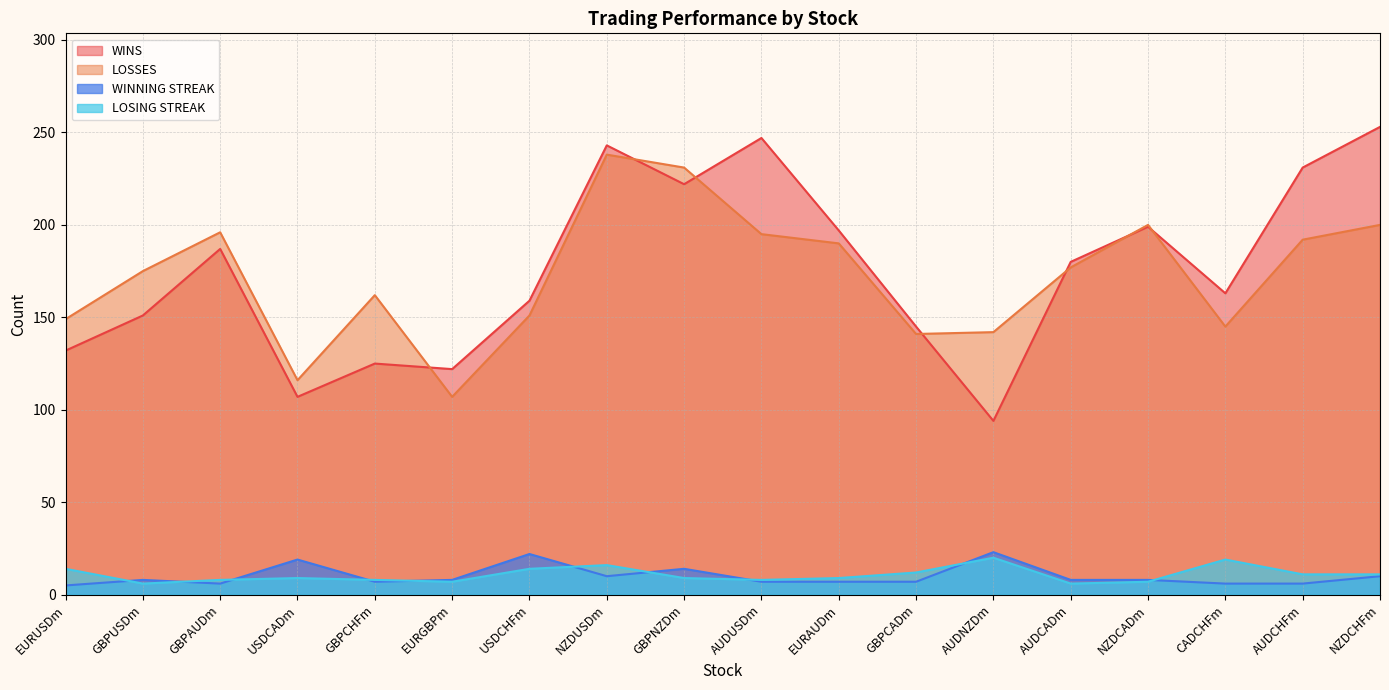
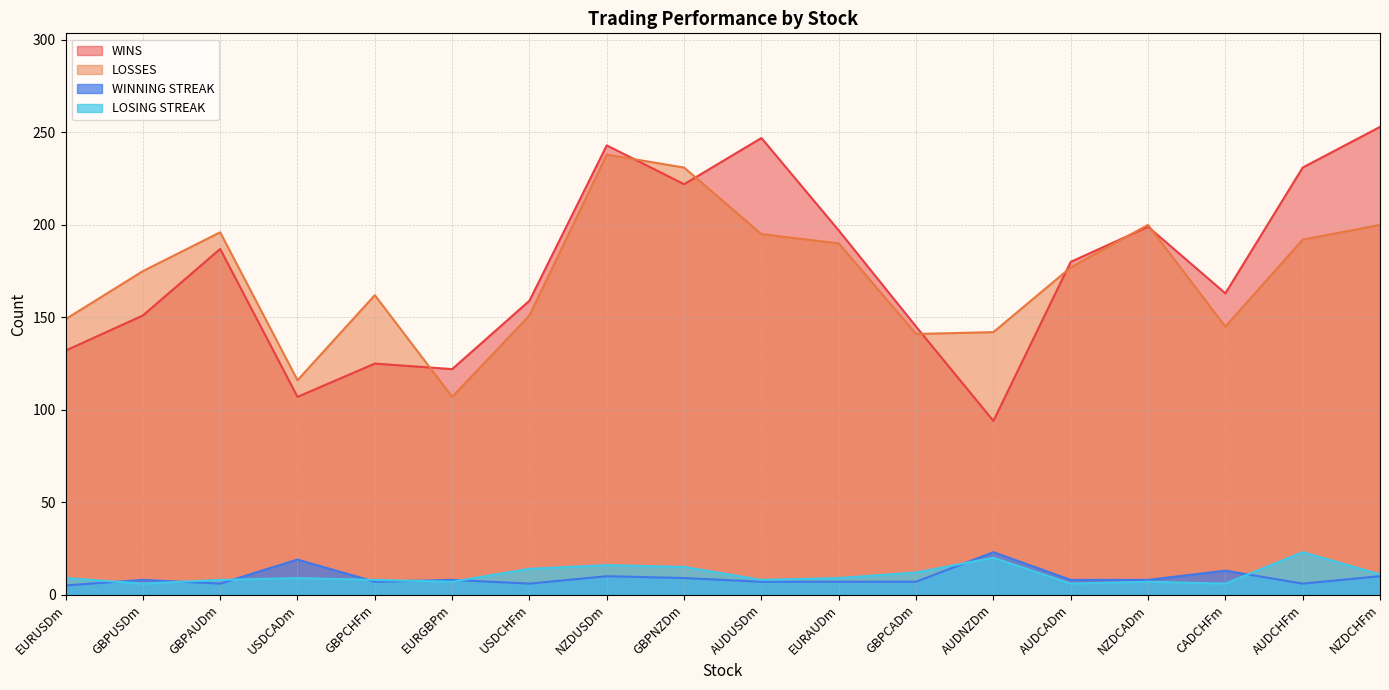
  {
    "WINNING STREAK": {
      "EURUSDm": 5,
      "GBPUSDm": 8,
      "GBPAUDm": 6,
      "USDCADm": 19,
-     "USDCHFm": 22,
+     "USDCHFm": 6,
      "NZDUSDm": 10,
-     "GBPNZDm": 14,
+     "GBPNZDm": 9,
      "EURAUDm": 7,
      "GBPCADm": 7,
      "AUDNZDm": 23,
      "AUDCADm": 8,
-     "CADCHFm": 6,
+     "CADCHFm": 13,
      "AUDCHFm": 6
    },
    "LOSING STREAK": {
-     "EURUSDm": 14,
+     "EURUSDm": 9,
      "GBPUSDm": 6,
      "GBPAUDm": 8,
      "USDCADm": 9,
      "USDCHFm": 14,
      "NZDUSDm": 16,
-     "GBPNZDm": 9,
+     "GBPNZDm": 15,
      "EURAUDm": 9,
      "GBPCADm": 12,
      "AUDNZDm": 20,
      "AUDCADm": 6,
-     "CADCHFm": 19,
-     "AUDCHFm": 11
+     "CADCHFm": 6,
+     "AUDCHFm": 23
    }
  }
